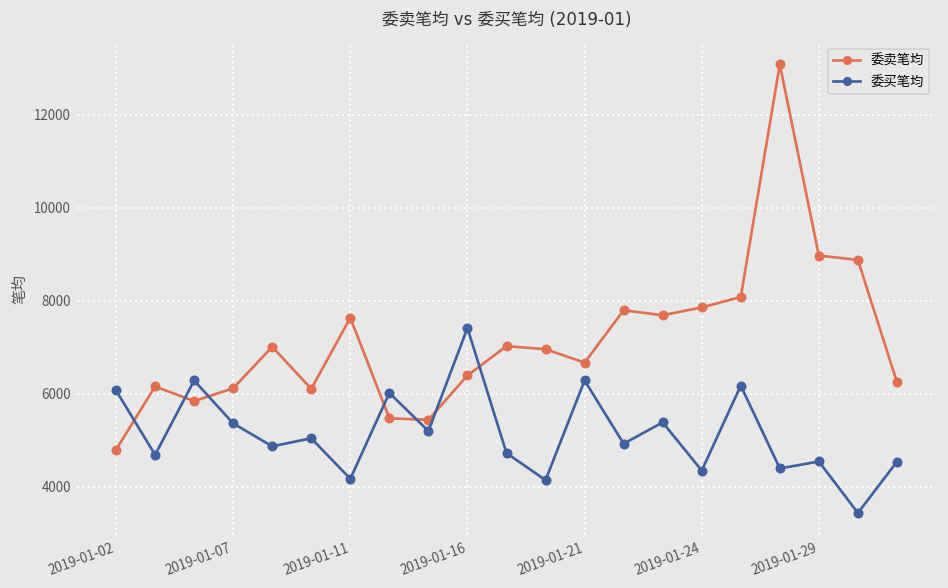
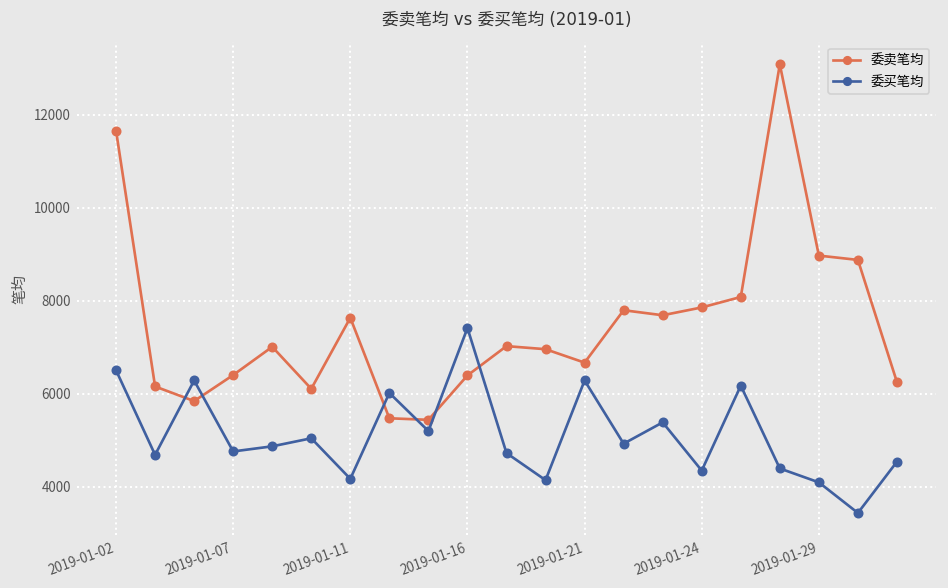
  {
    "委卖笔均": {
-     "2019-01-02": 4800,
-     "2019-01-07": 6100,
+     "2019-01-02": 11700,
+     "2019-01-07": 6400,
      "2019-01-11": 7600,
      "2019-01-16": 6400,
      "2019-01-21": 6700,
      "2019-01-24": 7900,
      "2019-01-29": 9000
    },
    "委买笔均": {
-     "2019-01-02": 6100,
-     "2019-01-07": 5400,
+     "2019-01-02": 6500,
+     "2019-01-07": 4800,
      "2019-01-11": 4200,
      "2019-01-16": 7400,
      "2019-01-21": 6300,
      "2019-01-24": 4400,
-     "2019-01-29": 4500
+     "2019-01-29": 4100
    }
  }
